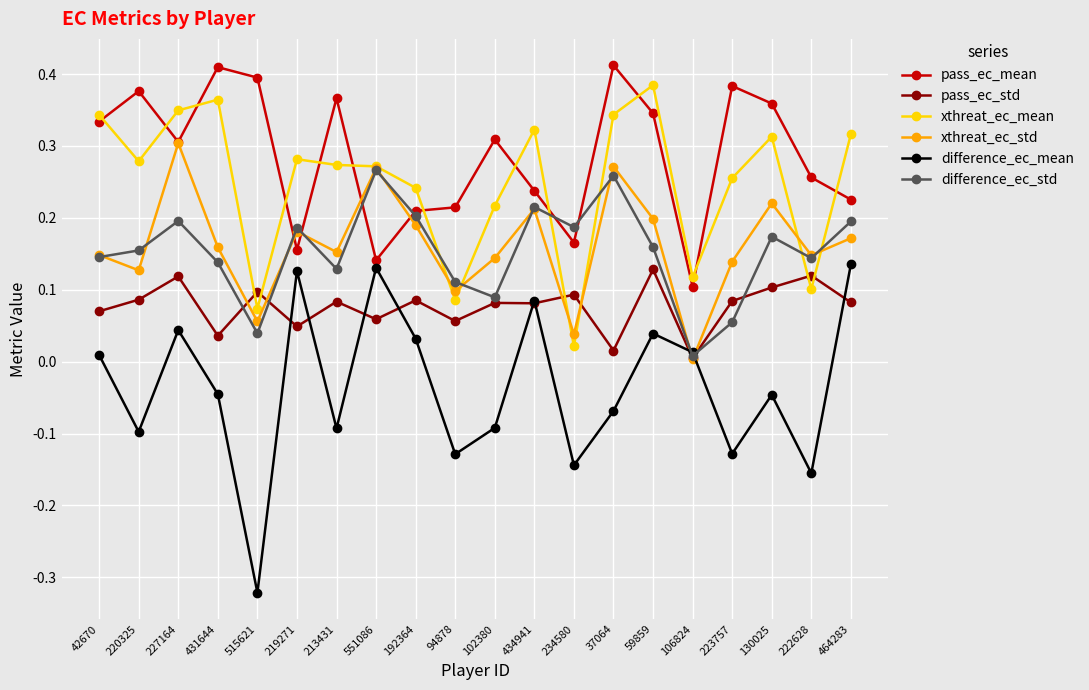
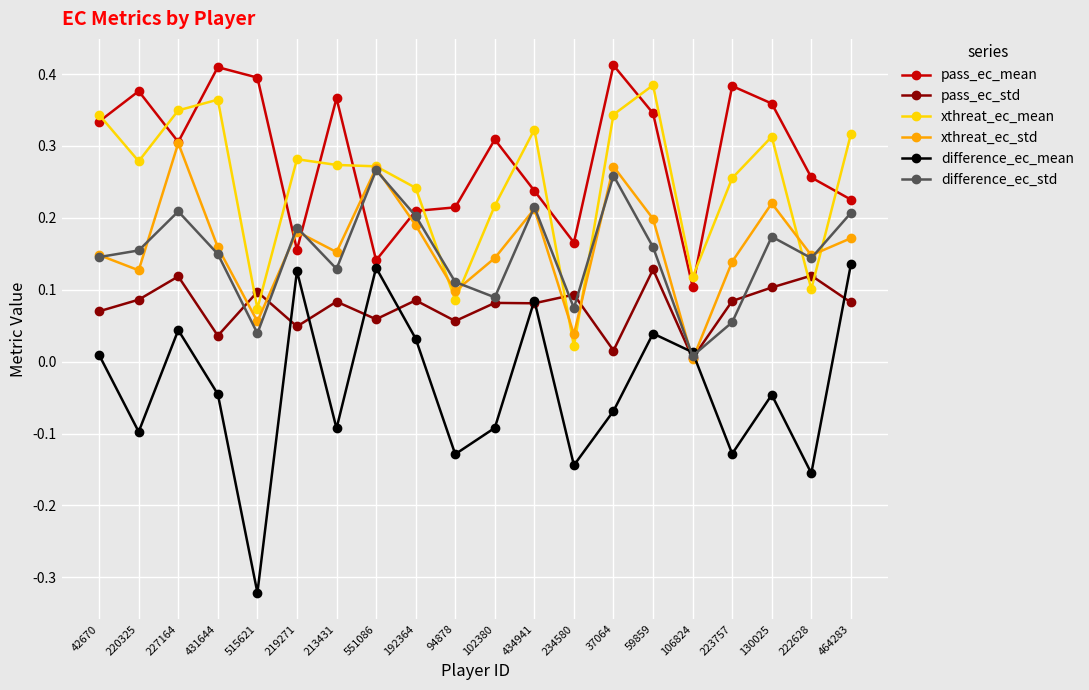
  {
    "pass_ec_mean": {
      "42670": 0.33,
      "220325": 0.38,
      "431644": 0.41,
      "515621": 0.40,
      "219271": 0.16,
      "213431": 0.37,
      "551086": 0.14,
      "192364": 0.21,
      "94878": 0.21,
      "102380": 0.31,
      "434941": 0.24,
      "234580": 0.17,
      "37064": 0.41,
      "59859": 0.35,
      "106824": 0.10,
      "223757": 0.38,
      "130025": 0.36,
      "222628": 0.26,
      "464283": 0.23
    },
    "pass_ec_std": {
      "42670": 0.07,
      "220325": 0.09,
      "227164": 0.12,
      "431644": 0.04,
      "515621": 0.10,
      "219271": 0.05,
      "213431": 0.08,
      "551086": 0.06,
      "192364": 0.09,
      "94878": 0.06,
      "102380": 0.08,
      "434941": 0.08,
      "234580": 0.09,
      "37064": 0.02,
      "59859": 0.13,
      "223757": 0.08,
      "130025": 0.10,
      "222628": 0.12,
      "464283": 0.08
    },
    "difference_ec_mean": {
      "42670": 0.01,
      "220325": -0.10,
      "227164": 0.04,
      "431644": -0.05,
      "515621": -0.32,
      "219271": 0.13,
      "213431": -0.09,
      "551086": 0.13,
      "192364": 0.03,
      "94878": -0.13,
      "102380": -0.09,
      "434941": 0.09,
      "234580": -0.14,
      "37064": -0.07,
      "59859": 0.04,
      "106824": 0.01,
      "223757": -0.13,
      "130025": -0.05,
      "222628": -0.16,
      "464283": 0.14
    },
    "difference_ec_std": {
      "220325": 0.15,
-     "227164": 0.20,
-     "431644": 0.14,
+     "227164": 0.21,
+     "431644": 0.15,
      "515621": 0.04,
      "219271": 0.19,
      "213431": 0.13,
      "192364": 0.20,
      "94878": 0.11,
      "102380": 0.09,
-     "234580": 0.19,
+     "234580": 0.07,
      "37064": 0.26,
      "59859": 0.16,
      "223757": 0.05,
      "130025": 0.17,
      "222628": 0.14,
-     "464283": 0.19
+     "464283": 0.21
    }
  }
